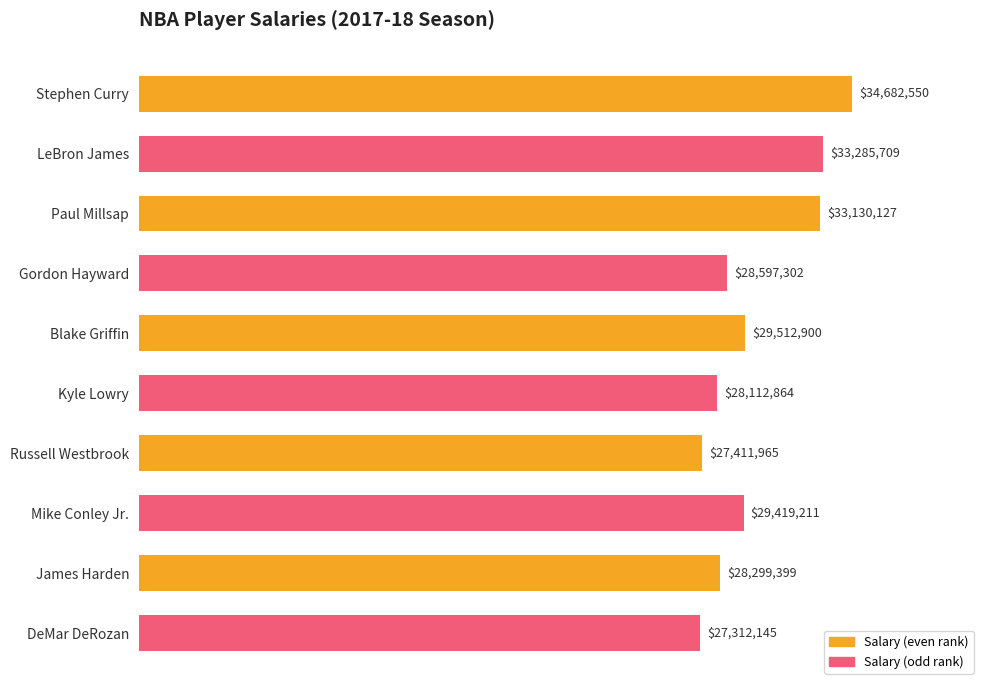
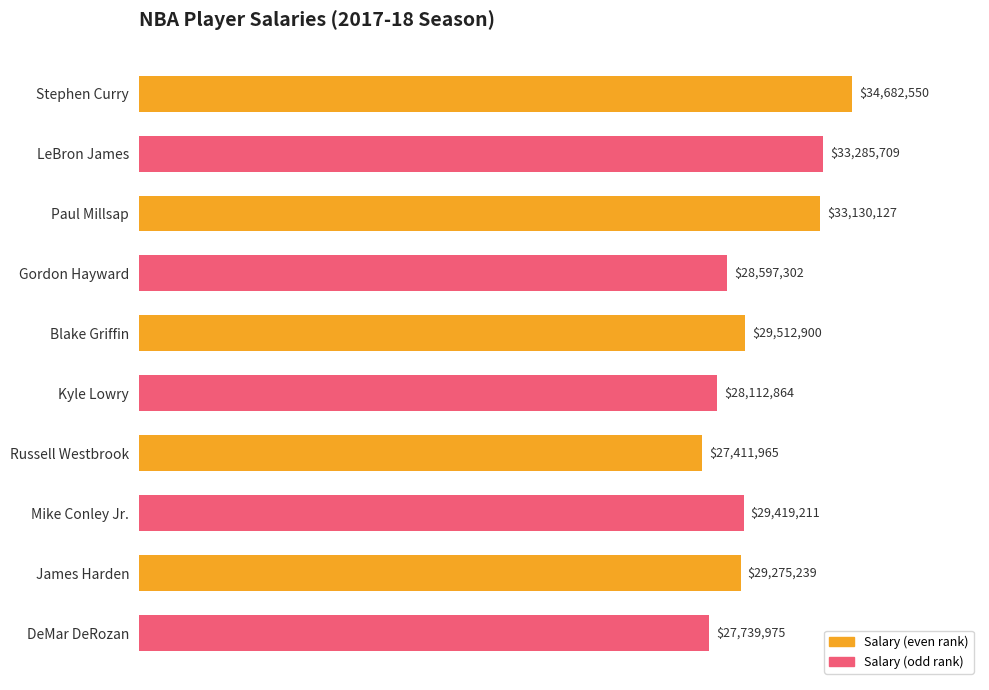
  {
    "Stephen Curry": "$34,682,550",
    "LeBron James": "$33,285,709",
    "Paul Millsap": "$33,130,127",
    "Gordon Hayward": "$28,597,302",
    "Blake Griffin": "$29,512,900",
    "Kyle Lowry": "$28,112,864",
    "Russell Westbrook": "$27,411,965",
    "Mike Conley Jr.": "$29,419,211",
-   "James Harden": "$28,299,399",
-   "DeMar DeRozan": "$27,312,145"
+   "James Harden": "$29,275,239",
+   "DeMar DeRozan": "$27,739,975"
  }
